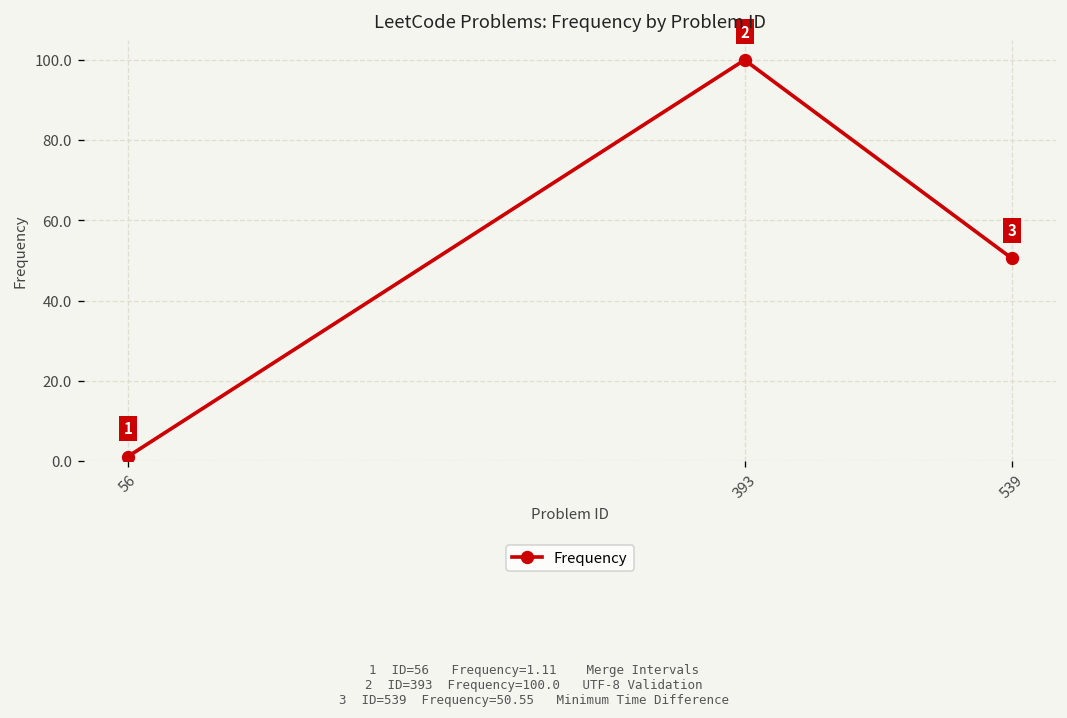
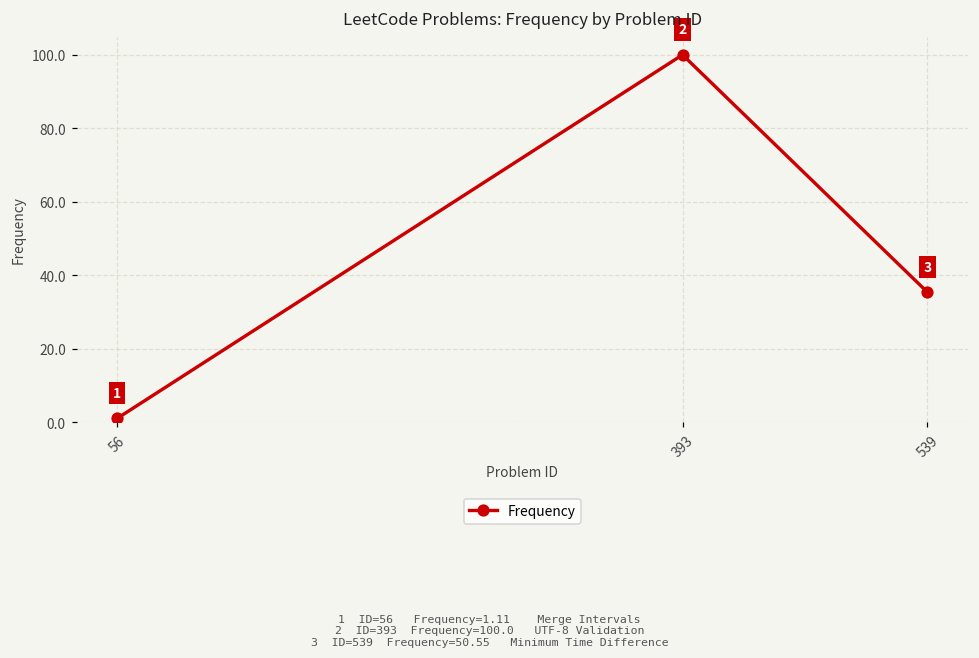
  {
-   "539": 51
+   "539": 35
  }
